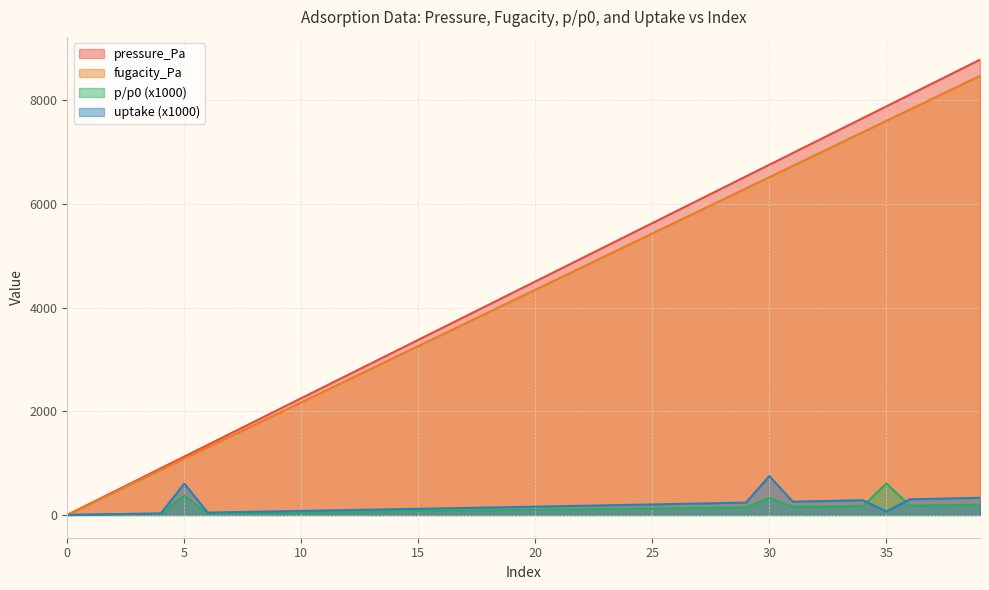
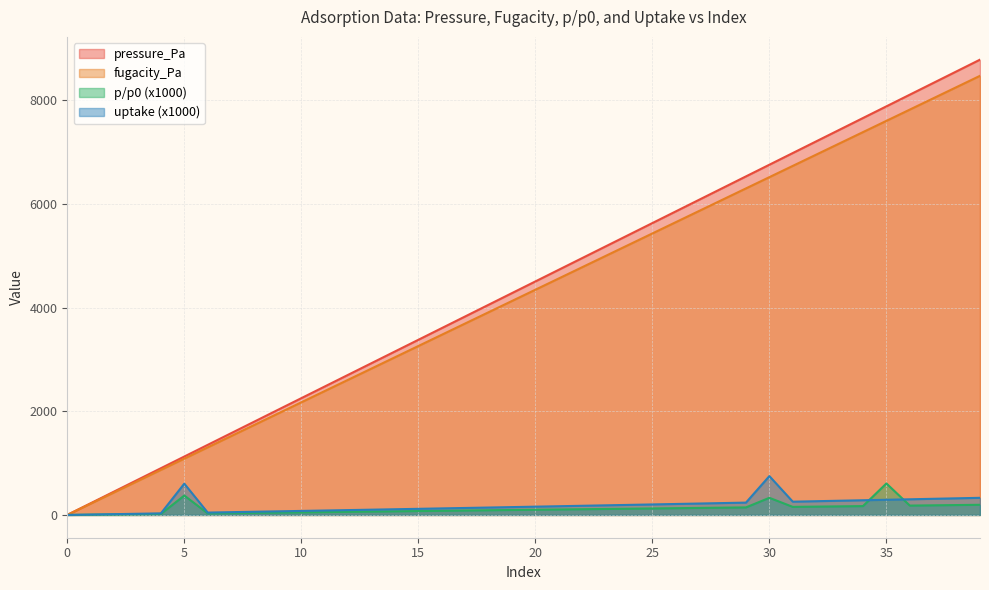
  {
    "p/p0 (x1000)": {
      "5": 400,
      "20": 100,
      "25": 100,
      "30": 300,
      "35": 600
    },
    "uptake (x1000)": {
      "5": 600,
      "20": 200,
      "25": 200,
      "30": 700,
-     "35": 100
+     "35": 300
    }
  }
